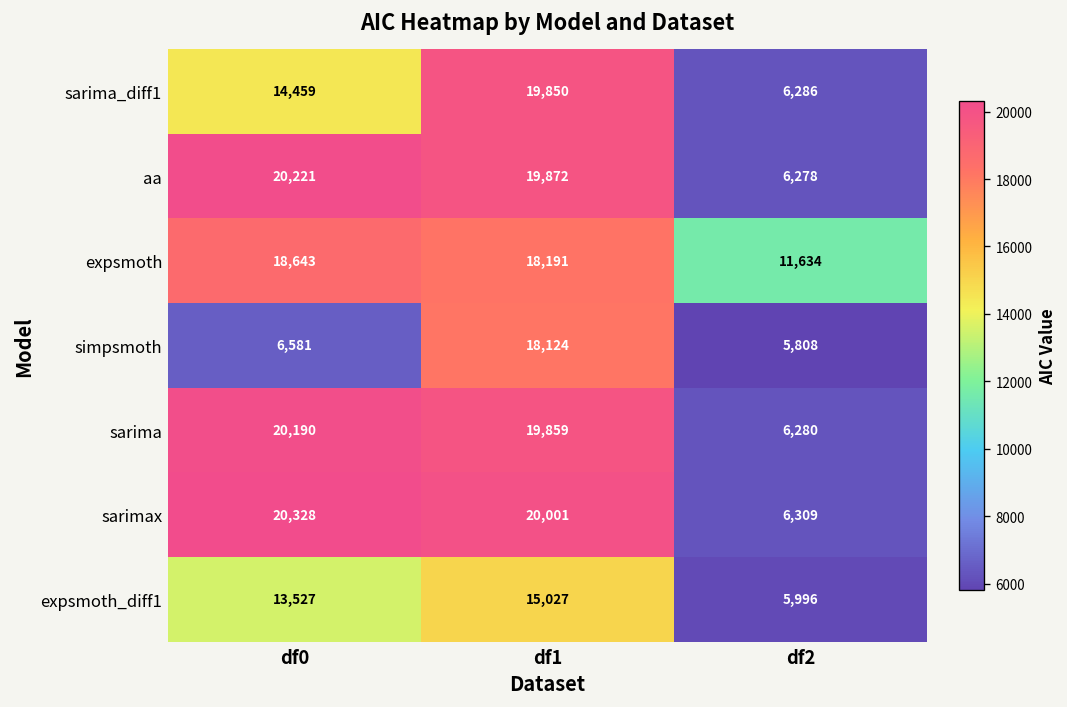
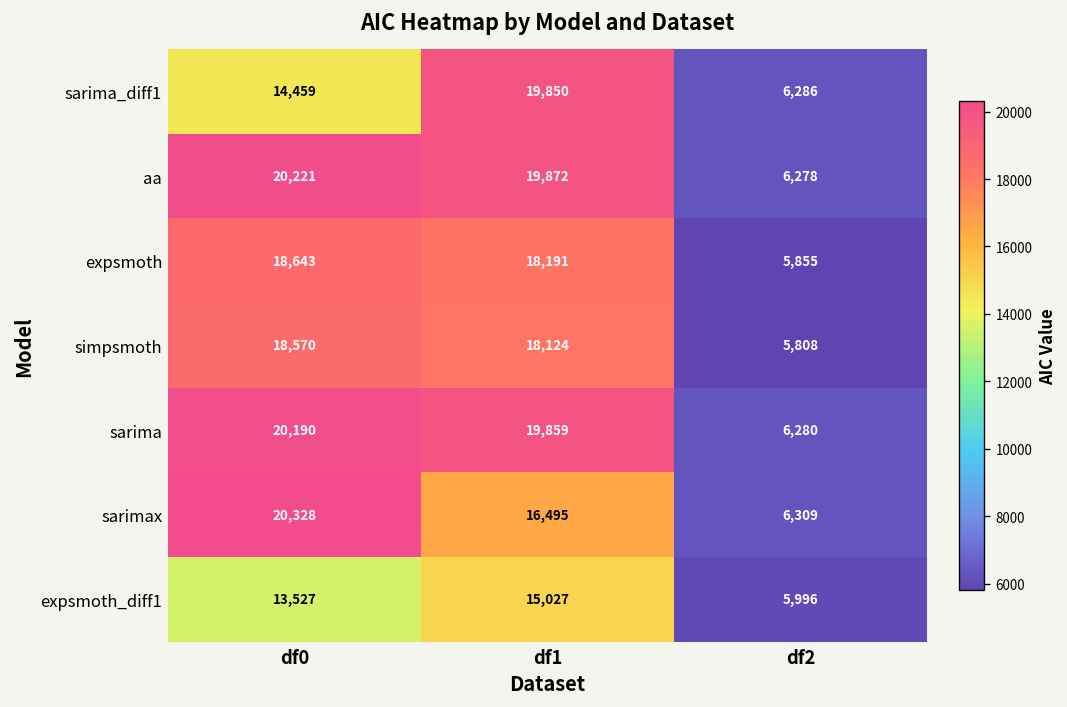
  {
    "sarima_diff1": {
      "df0": "14,459",
      "df1": "19,850",
      "df2": "6,286"
    },
    "aa": {
      "df0": "20,221",
      "df1": "19,872",
      "df2": "6,278"
    },
    "expsmoth": {
      "df0": "18,643",
      "df1": "18,191",
-     "df2": "11,634"
+     "df2": "5,855"
    },
    "simpsmoth": {
-     "df0": "6,581",
+     "df0": "18,570",
      "df1": "18,124",
      "df2": "5,808"
    },
    "sarima": {
      "df0": "20,190",
      "df1": "19,859",
      "df2": "6,280"
    },
    "sarimax": {
      "df0": "20,328",
-     "df1": "20,001",
+     "df1": "16,495",
      "df2": "6,309"
    },
    "expsmoth_diff1": {
      "df0": "13,527",
      "df1": "15,027",
      "df2": "5,996"
    }
  }
